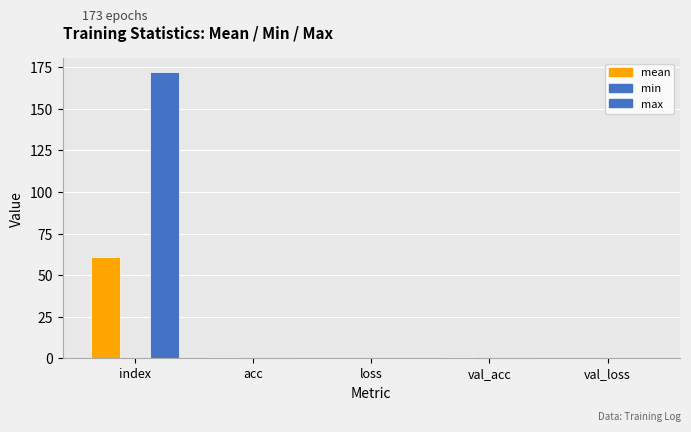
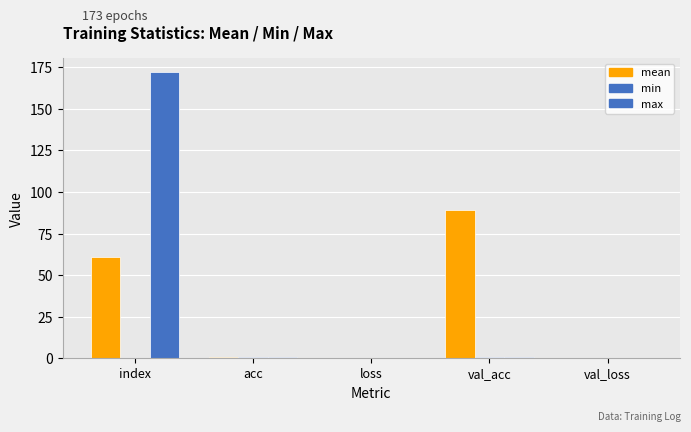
  {
    "mean": {
      "index": 61,
-     "val_acc": 1
+     "val_acc": 89
    }
  }
